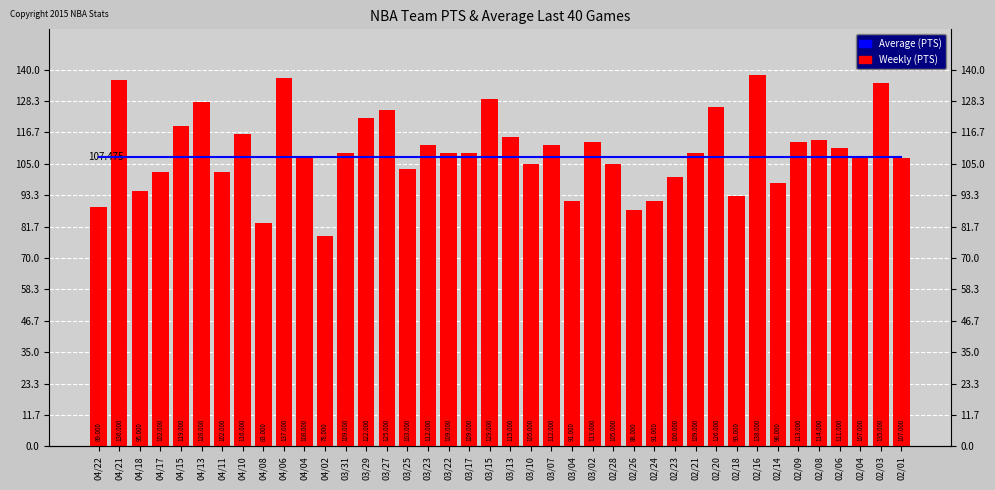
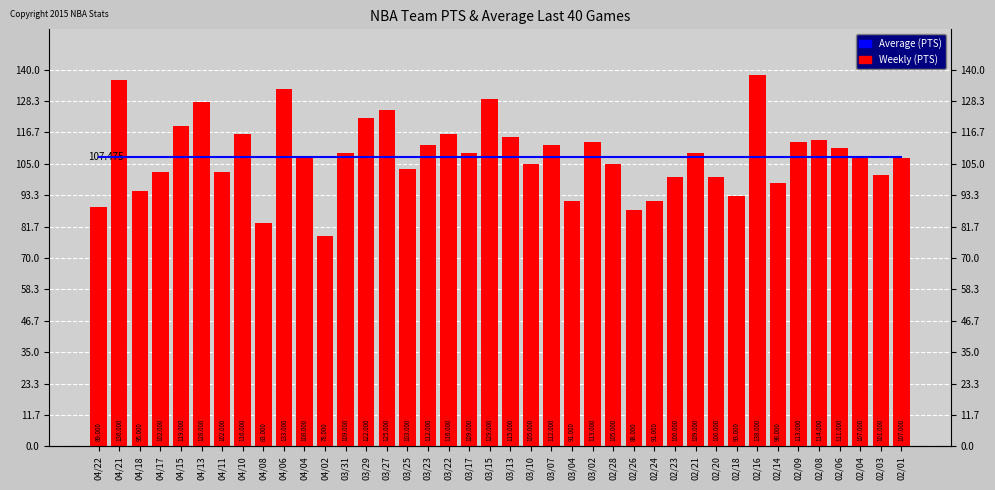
  {
    "Weekly (PTS)": {
      "04/22": 89.000,
      "04/21": 136.000,
      "04/18": 95.000,
      "04/17": 102.000,
      "04/15": 119.000,
      "04/13": 128.000,
      "04/11": 102.000,
      "04/10": 116.000,
      "04/08": 83.000,
-     "04/06": 137.000,
+     "04/06": 133.000,
      "04/04": 108.000,
      "04/02": 78.000,
      "03/31": 109.000,
      "03/29": 122.000,
      "03/27": 125.000,
      "03/25": 103.000,
      "03/23": 112.000,
-     "03/22": 109.000,
+     "03/22": 116.000,
      "03/17": 109.000,
      "03/15": 129.000,
      "03/13": 115.000,
      "03/10": 105.000,
      "03/07": 112.000,
      "03/04": 91.000,
      "03/02": 113.000,
      "02/28": 105.000,
      "02/26": 88.000,
      "02/24": 91.000,
      "02/23": 100.000,
      "02/21": 109.000,
-     "02/20": 126.000,
+     "02/20": 100.000,
      "02/18": 93.000,
      "02/16": 138.000,
      "02/14": 98.000,
      "02/09": 113.000,
      "02/08": 114.000,
      "02/06": 111.000,
      "02/04": 107.000,
-     "02/03": 135.000,
+     "02/03": 101.000,
      "02/01": 107.000
    },
    "Average (PTS)": {
      "04/17": 107,
      "04/15": 107,
      "04/13": 107,
      "04/11": 107,
      "04/10": 107,
      "04/08": 107,
      "04/06": 107,
      "04/04": 107,
      "04/02": 107,
      "03/31": 107,
      "03/29": 107,
      "03/27": 107,
      "03/25": 107,
      "03/23": 107,
      "03/22": 107,
      "03/17": 107,
      "03/15": 107,
      "03/13": 107,
      "03/10": 107,
      "03/07": 107,
      "03/04": 107,
      "03/02": 107,
      "02/28": 107,
      "02/26": 107,
      "02/24": 107,
      "02/23": 107,
      "02/21": 107,
      "02/20": 107,
      "02/18": 107,
      "02/16": 107,
      "02/14": 107,
      "02/09": 107,
      "02/08": 107,
      "02/06": 107,
      "02/04": 107,
      "02/03": 107,
      "02/01": 107
    }
  }
